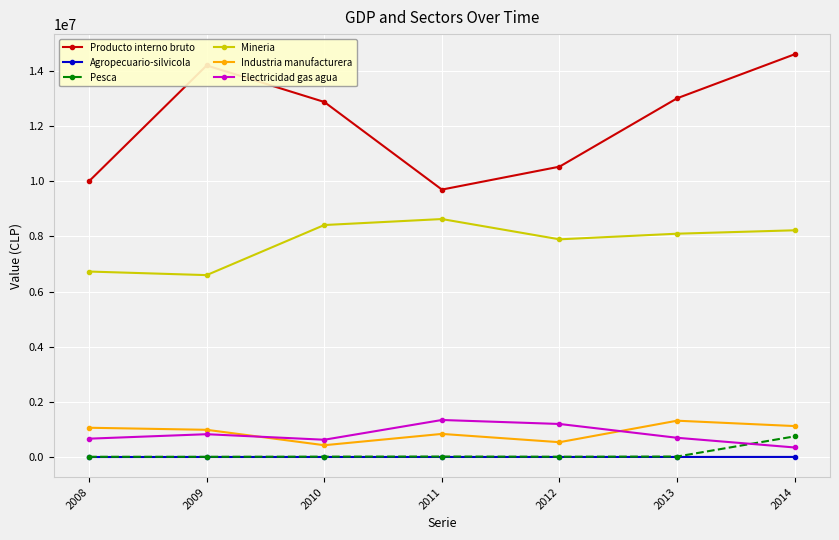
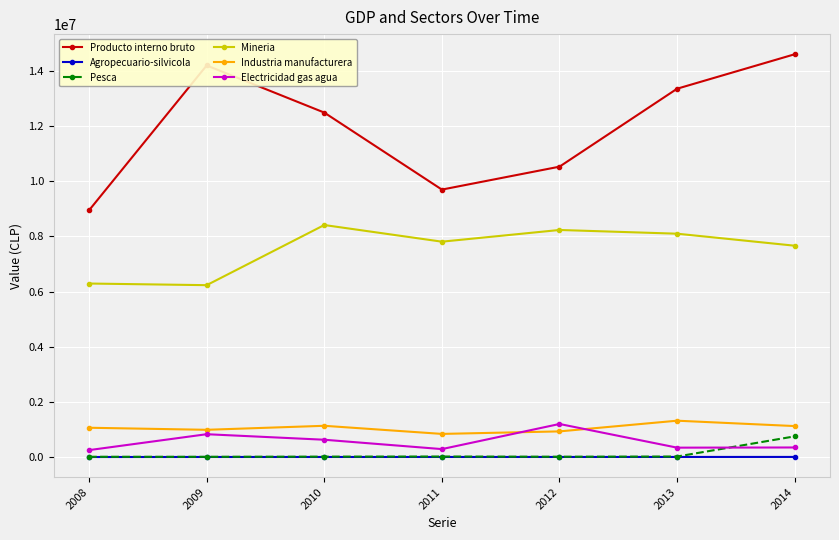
  {
    "Producto interno bruto": {
-     "2008": 10000000,
-     "2010": 12900000,
+     "2008": 8900000,
+     "2010": 12500000,
      "2011": 9700000,
      "2012": 10500000,
-     "2013": 13000000,
+     "2013": 13400000,
      "2014": 14600000
    },
    "Agropecuario-silvicola": {
      "2014": 0
    },
    "Pesca": {
      "2014": 800000
    },
    "Mineria": {
-     "2008": 6700000,
-     "2009": 6600000,
+     "2008": 6300000,
+     "2009": 6200000,
      "2010": 8400000,
-     "2011": 8600000,
-     "2012": 7900000,
+     "2011": 7800000,
+     "2012": 8200000,
      "2013": 8100000,
-     "2014": 8200000
+     "2014": 7700000
    },
    "Industria manufacturera": {
      "2008": 1100000,
      "2009": 1000000,
-     "2010": 400000,
+     "2010": 1100000,
      "2011": 800000,
-     "2012": 500000,
+     "2012": 900000,
      "2013": 1300000,
      "2014": 1100000
    },
    "Electricidad gas agua": {
-     "2008": 700000,
+     "2008": 300000,
      "2009": 800000,
      "2010": 600000,
-     "2011": 1300000,
+     "2011": 300000,
      "2012": 1200000,
-     "2013": 700000,
+     "2013": 300000,
      "2014": 300000
    }
  }
